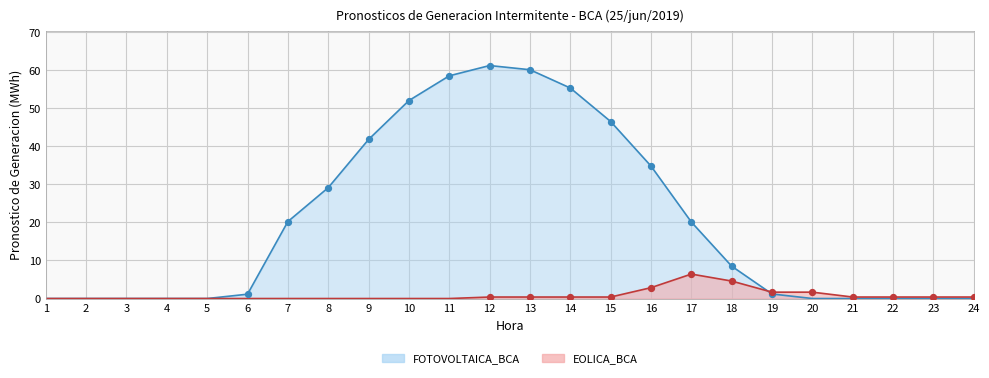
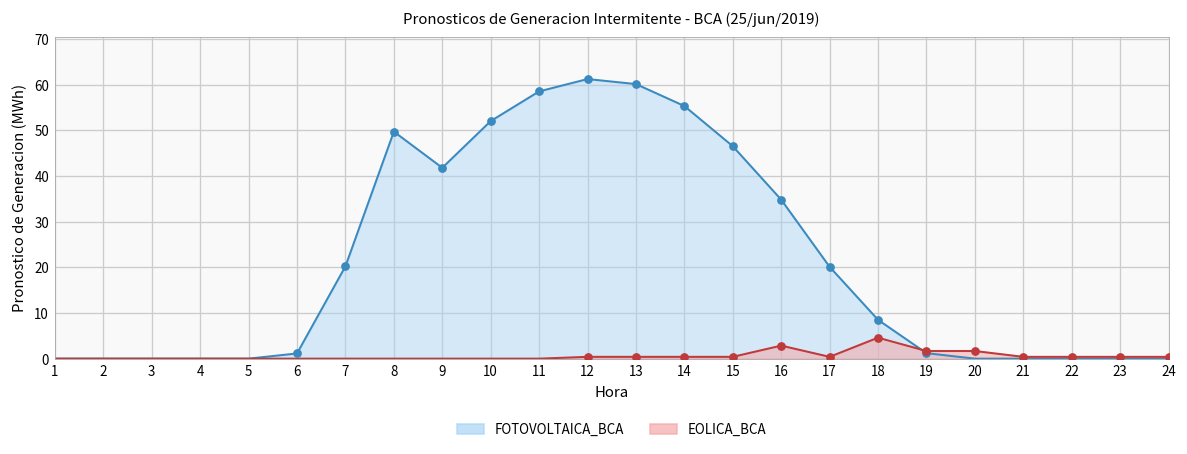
  {
    "FOTOVOLTAICA_BCA": {
-     "8": 29,
+     "8": 50,
      "20": 0
    },
    "EOLICA_BCA": {
      "6": 0,
      "7": 0,
      "8": 0,
      "9": 0,
      "10": 0,
      "11": 0,
-     "17": 6
+     "17": 0
    }
  }
